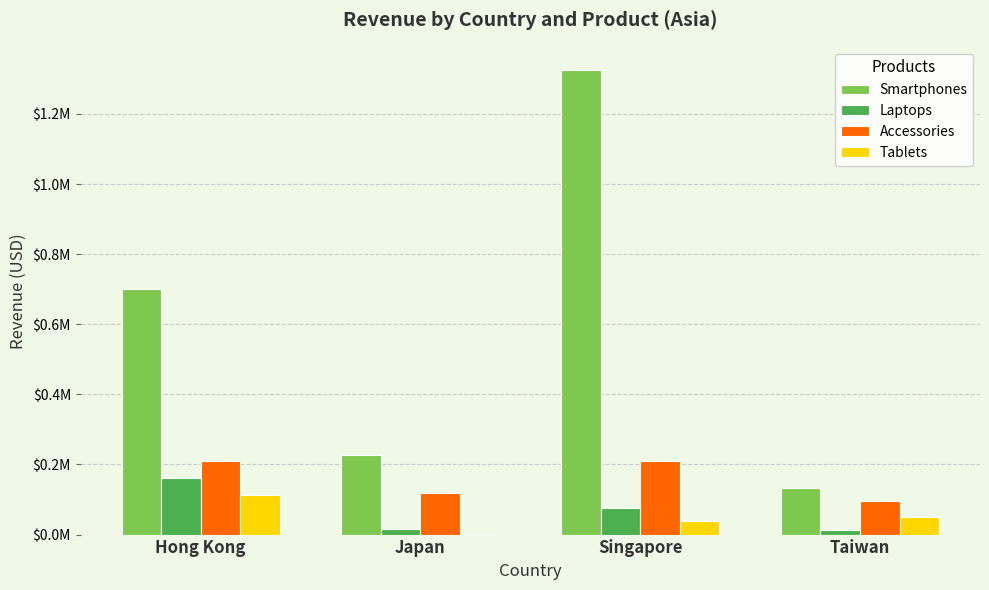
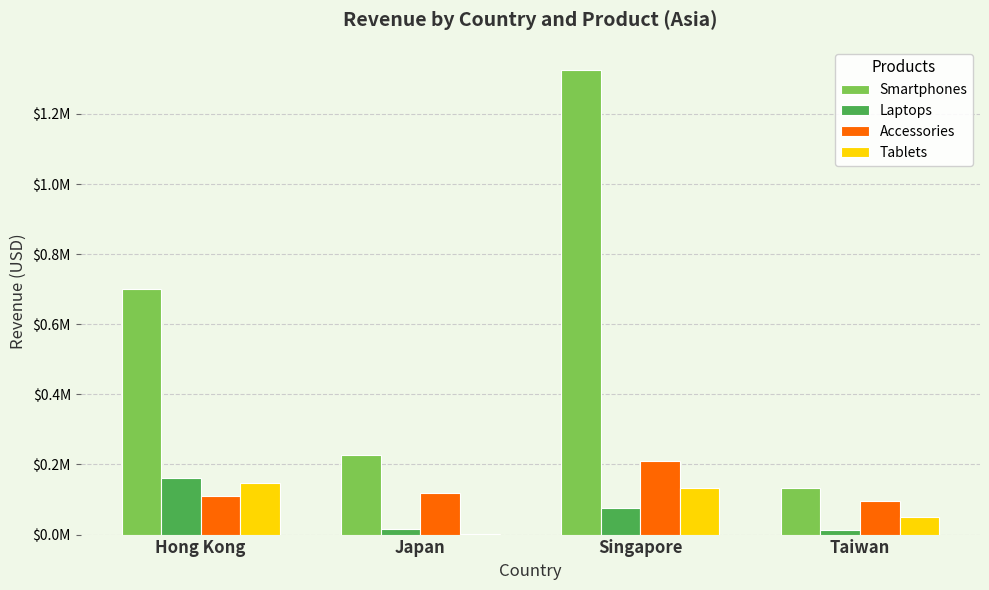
  {
    "Accessories": {
-     "Hong Kong": "$210000",
+     "Hong Kong": "$110000",
      "Japan": "$120000",
      "Singapore": "$210000",
      "Taiwan": "$90000"
    },
    "Tablets": {
-     "Hong Kong": "$110000",
-     "Singapore": "$40000",
+     "Hong Kong": "$150000",
+     "Singapore": "$130000",
      "Taiwan": "$50000"
    }
  }
